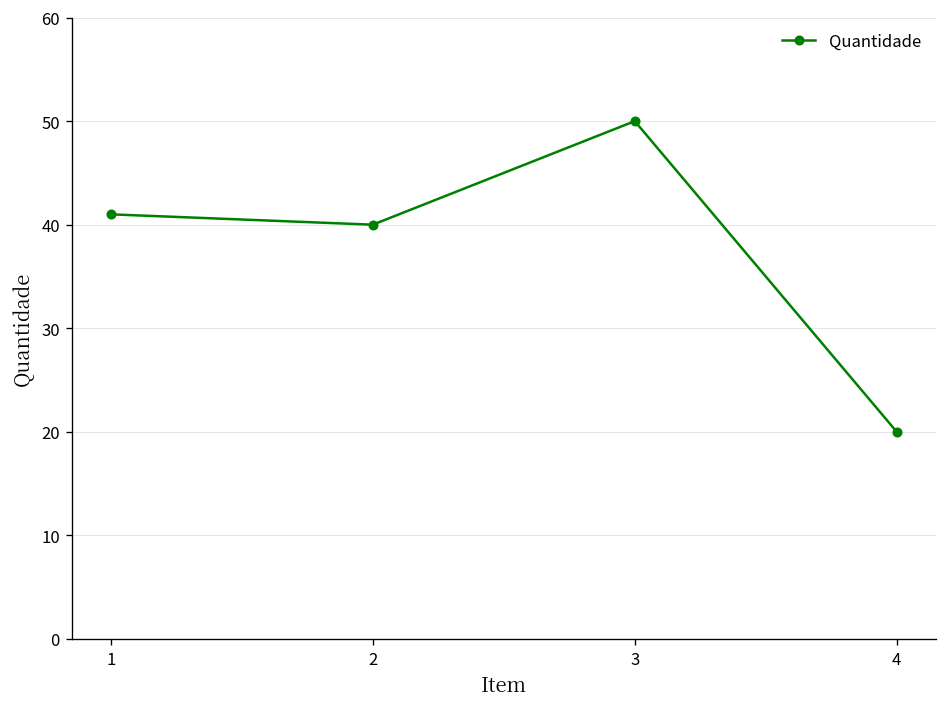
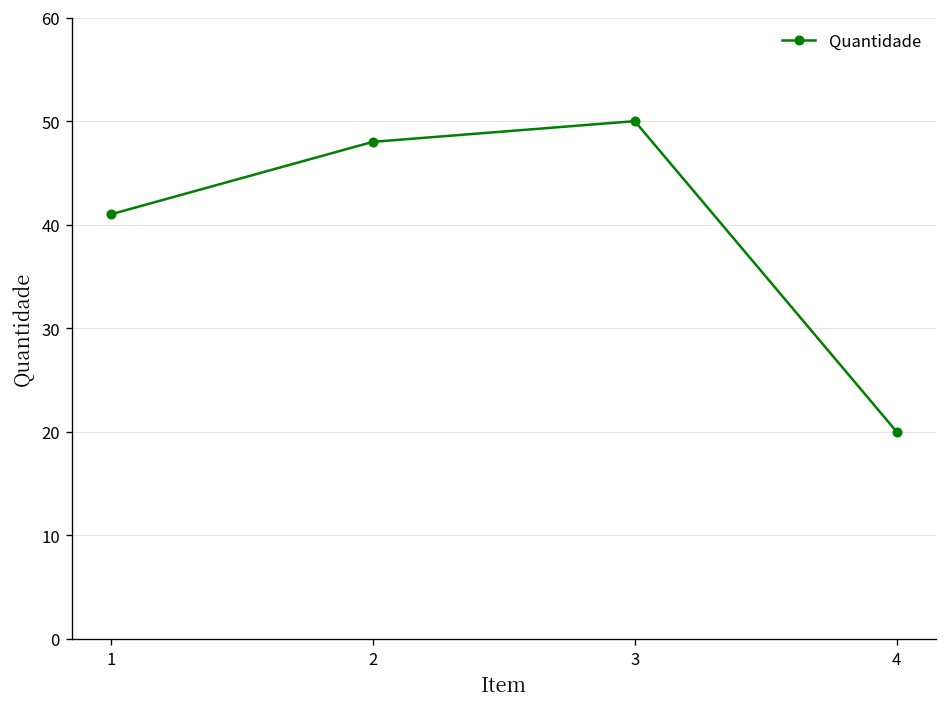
  {
    "1": 41,
-   "2": 40,
+   "2": 48,
    "3": 50,
    "4": 20
  }
